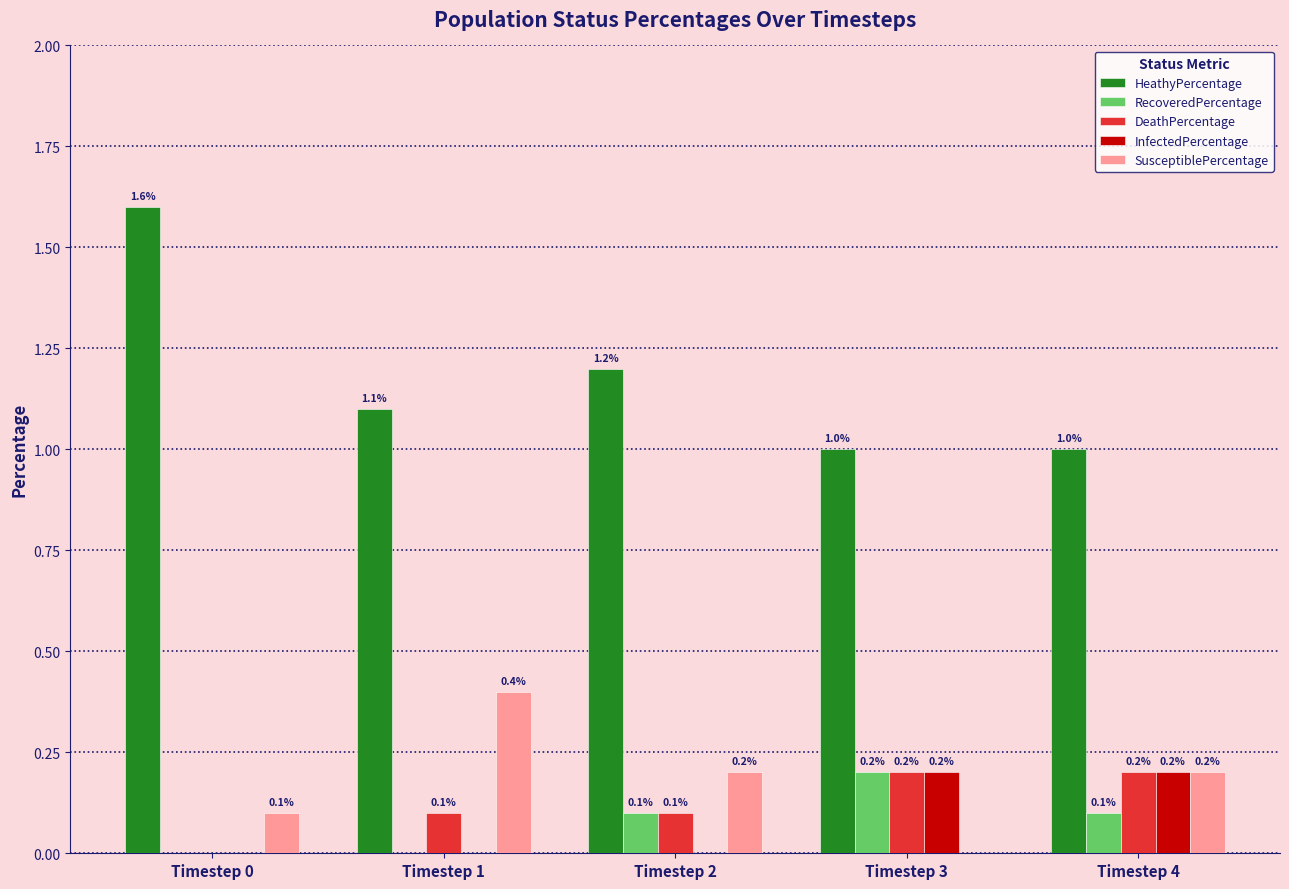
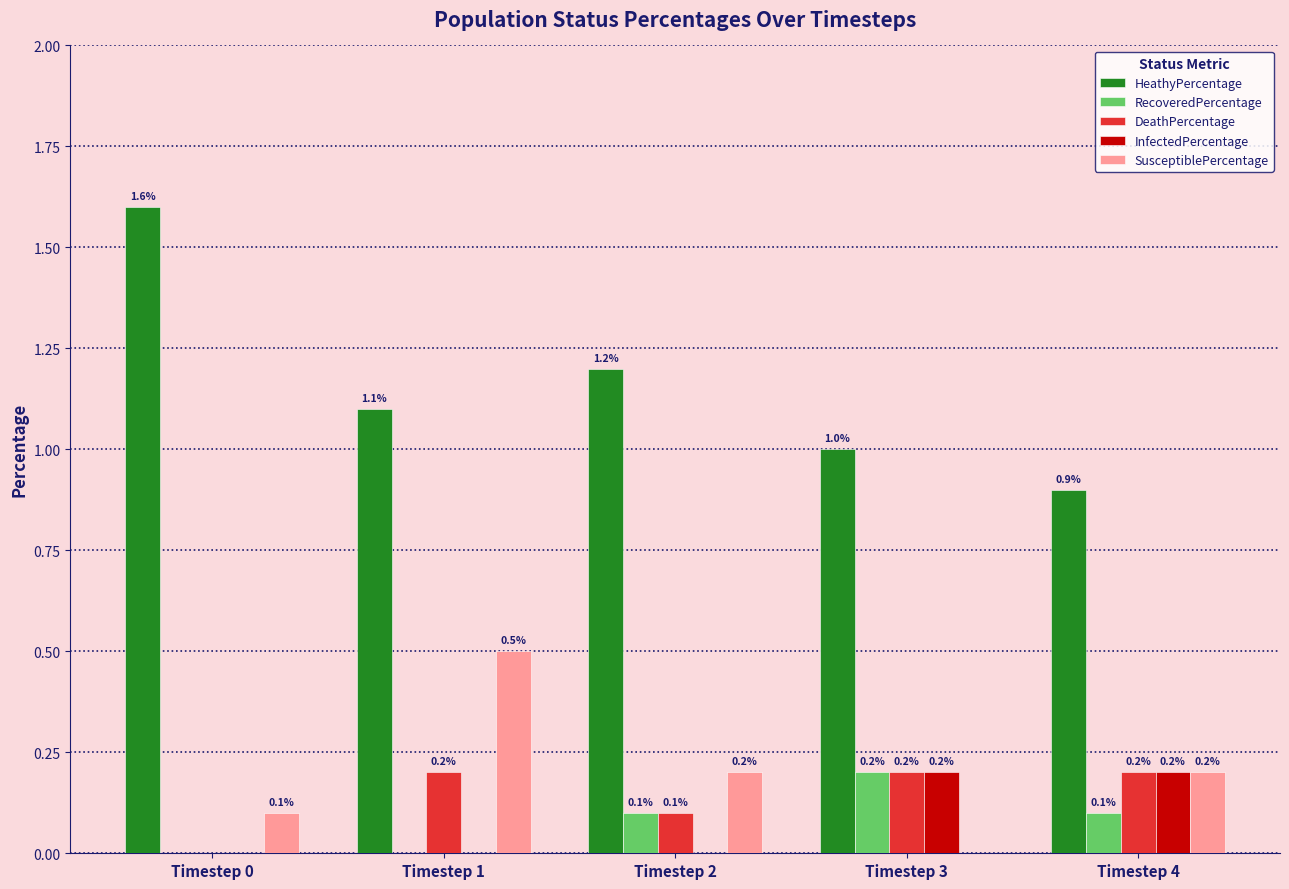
  {
    "HeathyPercentage": {
      "Timestep 0": "1.6%",
      "Timestep 1": "1.1%",
      "Timestep 2": "1.2%",
      "Timestep 3": "1.0%",
-     "Timestep 4": "1.0%"
+     "Timestep 4": "0.9%"
    },
    "RecoveredPercentage": {
      "Timestep 2": "0.1%",
      "Timestep 3": "0.2%",
      "Timestep 4": "0.1%"
    },
    "DeathPercentage": {
-     "Timestep 1": "0.1%",
+     "Timestep 1": "0.2%",
      "Timestep 2": "0.1%",
      "Timestep 3": "0.2%",
      "Timestep 4": "0.2%"
    },
    "InfectedPercentage": {
      "Timestep 3": "0.2%",
      "Timestep 4": "0.2%"
    },
    "SusceptiblePercentage": {
      "Timestep 0": "0.1%",
-     "Timestep 1": "0.4%",
+     "Timestep 1": "0.5%",
      "Timestep 2": "0.2%",
      "Timestep 4": "0.2%"
    }
  }
